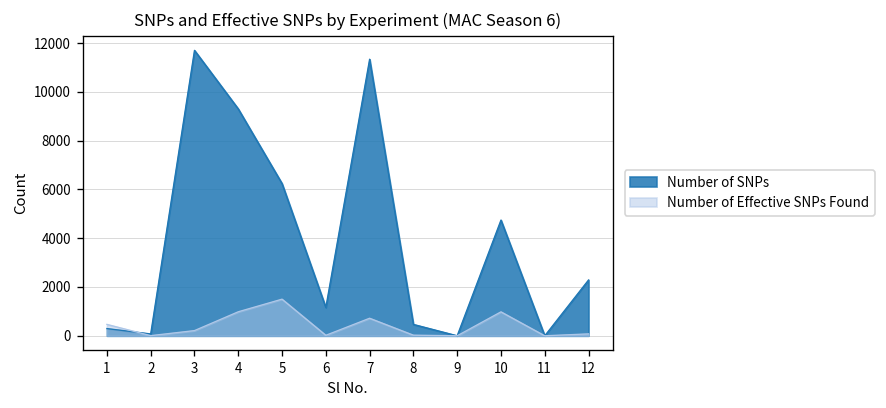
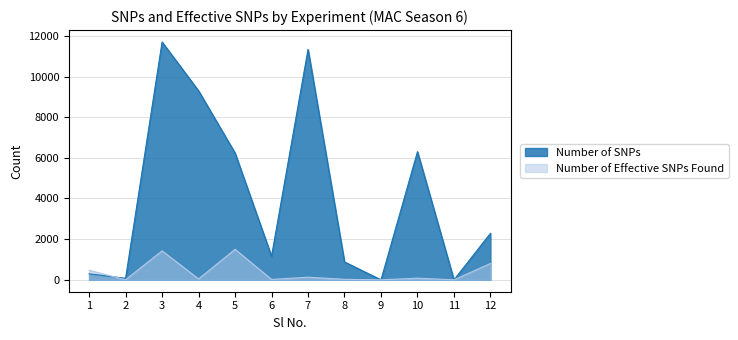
  {
    "Number of SNPs": {
      "1": 300,
      "3": 11700,
      "4": 9300,
      "5": 6200,
      "6": 1200,
      "7": 11300,
-     "8": 500,
-     "10": 4700,
+     "8": 900,
+     "10": 6300,
      "12": 2300
    },
    "Number of Effective SNPs Found": {
      "1": 500,
-     "3": 200,
-     "4": 1000,
+     "3": 1400,
+     "4": 0,
      "5": 1500,
      "6": 0,
-     "7": 700,
+     "7": 100,
      "8": 0,
-     "10": 1000,
-     "12": 100
+     "10": 100,
+     "12": 800
    }
  }
